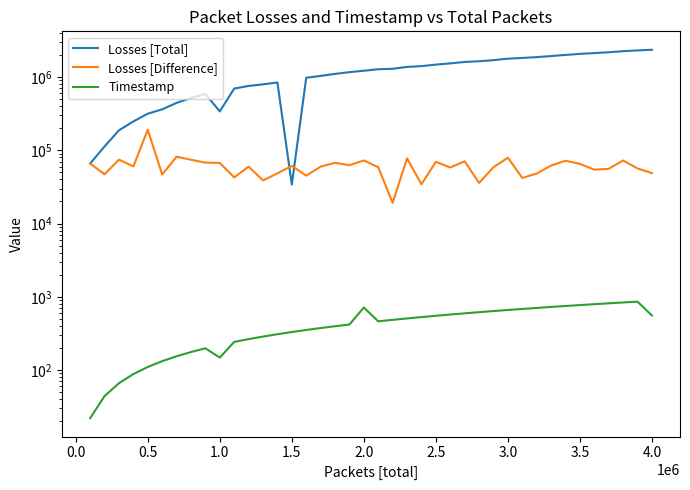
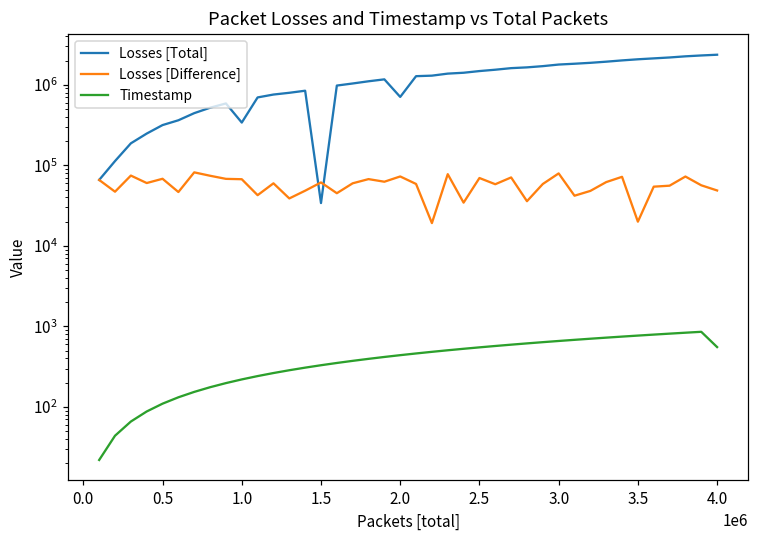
  {
    "Losses [Total]": {
      "0.5": 320000,
      "1.0": 300000,
      "1.5": 30000,
-     "2.0": 1200000,
+     "2.0": 700000,
      "2.5": 1500000,
      "3.0": 1800000,
      "3.5": 2100000,
      "4.0": 2400000
    },
    "Losses [Difference]": {
-     "0.5": 190000,
+     "0.5": 70000,
      "1.0": 70000,
      "1.5": 60000,
      "2.0": 70000,
      "2.5": 70000,
      "3.0": 80000,
-     "3.5": 70000,
+     "3.5": 20000,
      "4.0": 50000
    },
    "Timestamp": {
      "0.5": 110,
-     "1.0": 150,
+     "1.0": 220,
      "1.5": 300,
-     "2.0": 700,
+     "2.0": 400,
      "2.5": 500,
      "3.0": 700,
      "3.5": 800,
      "4.0": 600
    }
  }
